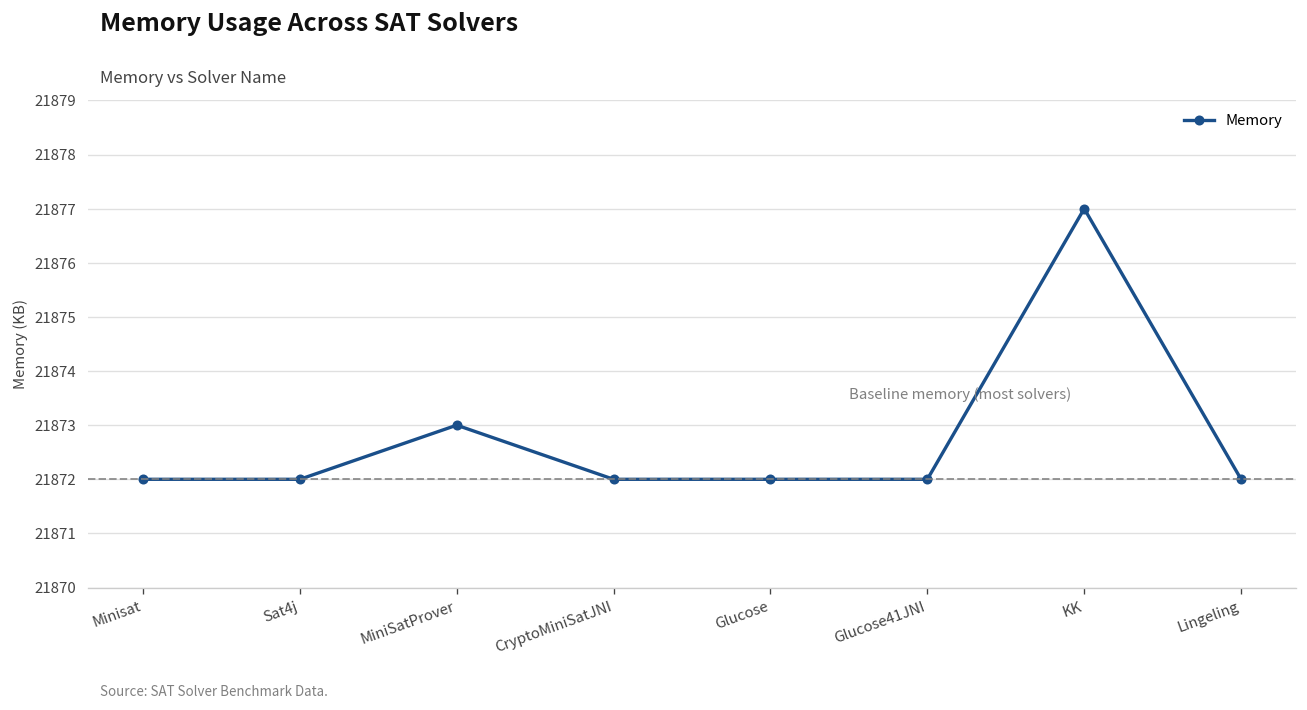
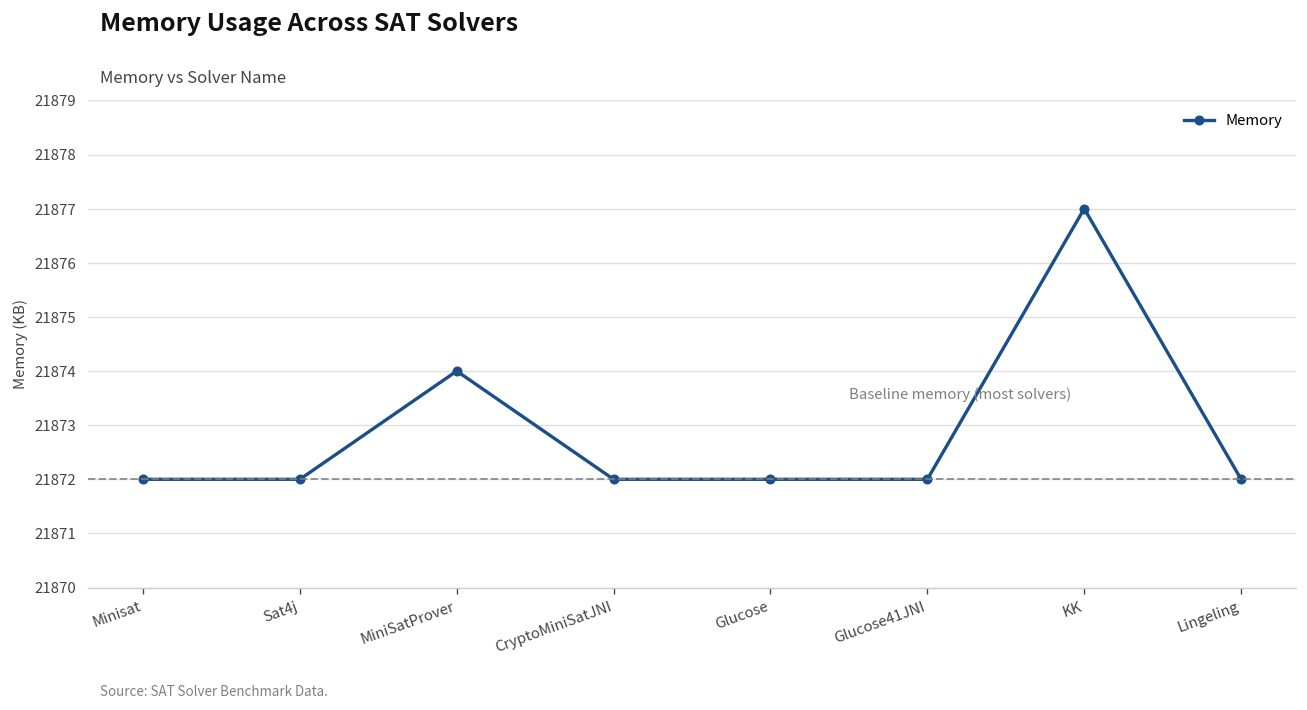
  {
    "Minisat": 21872,
    "Sat4j": 21872,
-   "MiniSatProver": 21873,
+   "MiniSatProver": 21874,
    "CryptoMiniSatJNI": 21872,
    "Glucose": 21872,
    "Glucose41JNI": 21872,
    "KK": 21877,
    "Lingeling": 21872
  }
